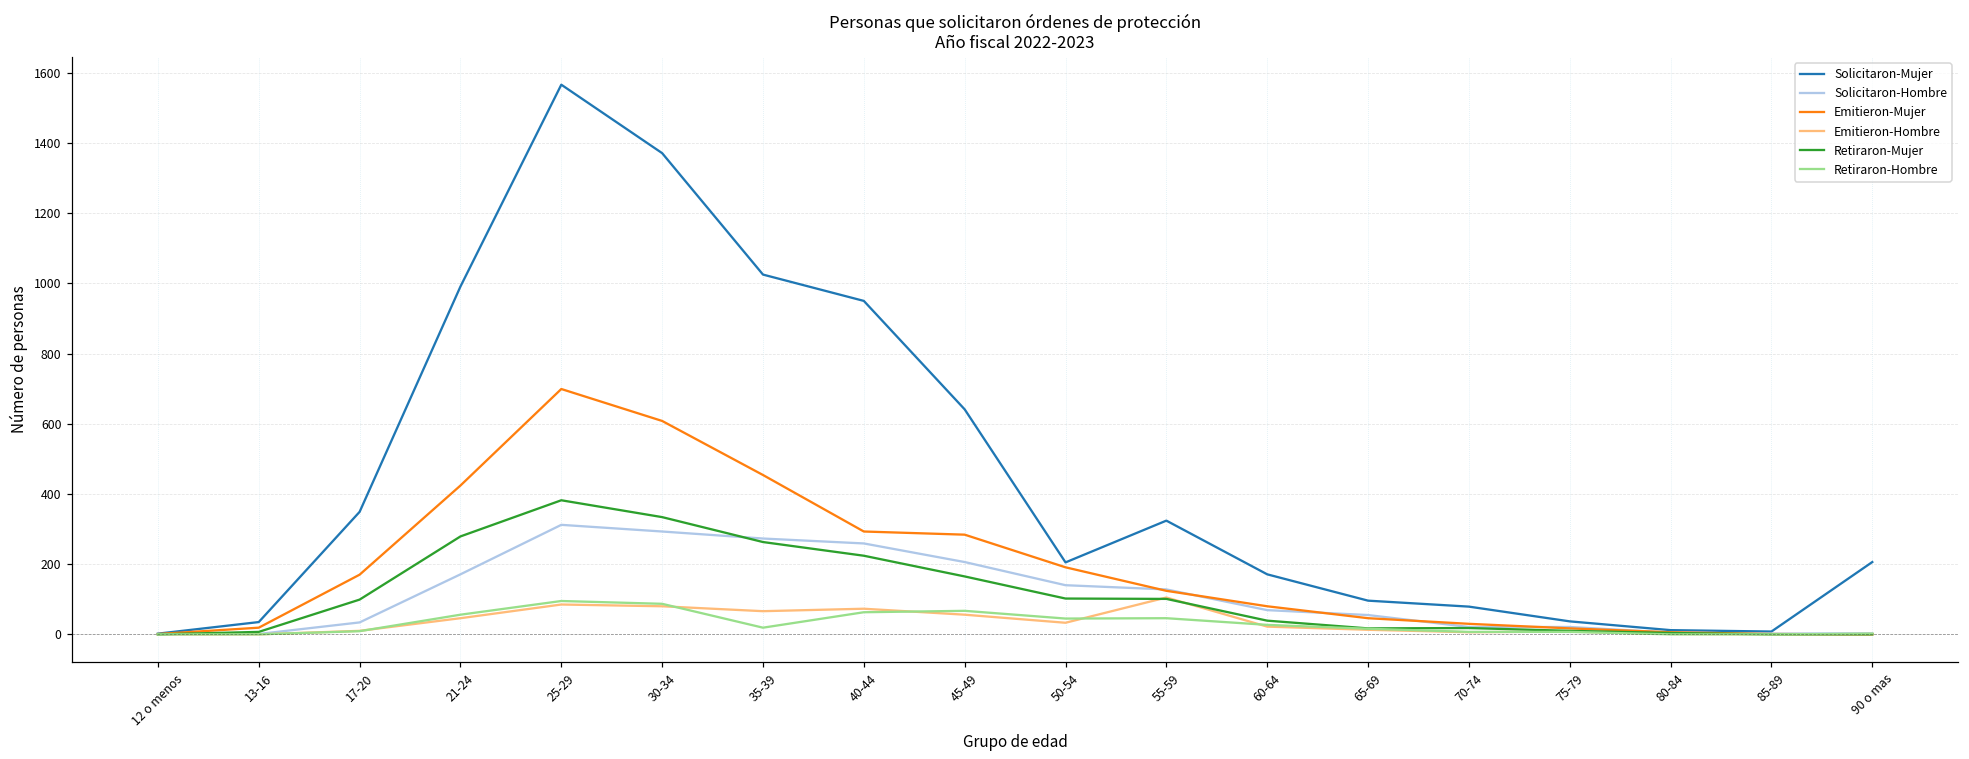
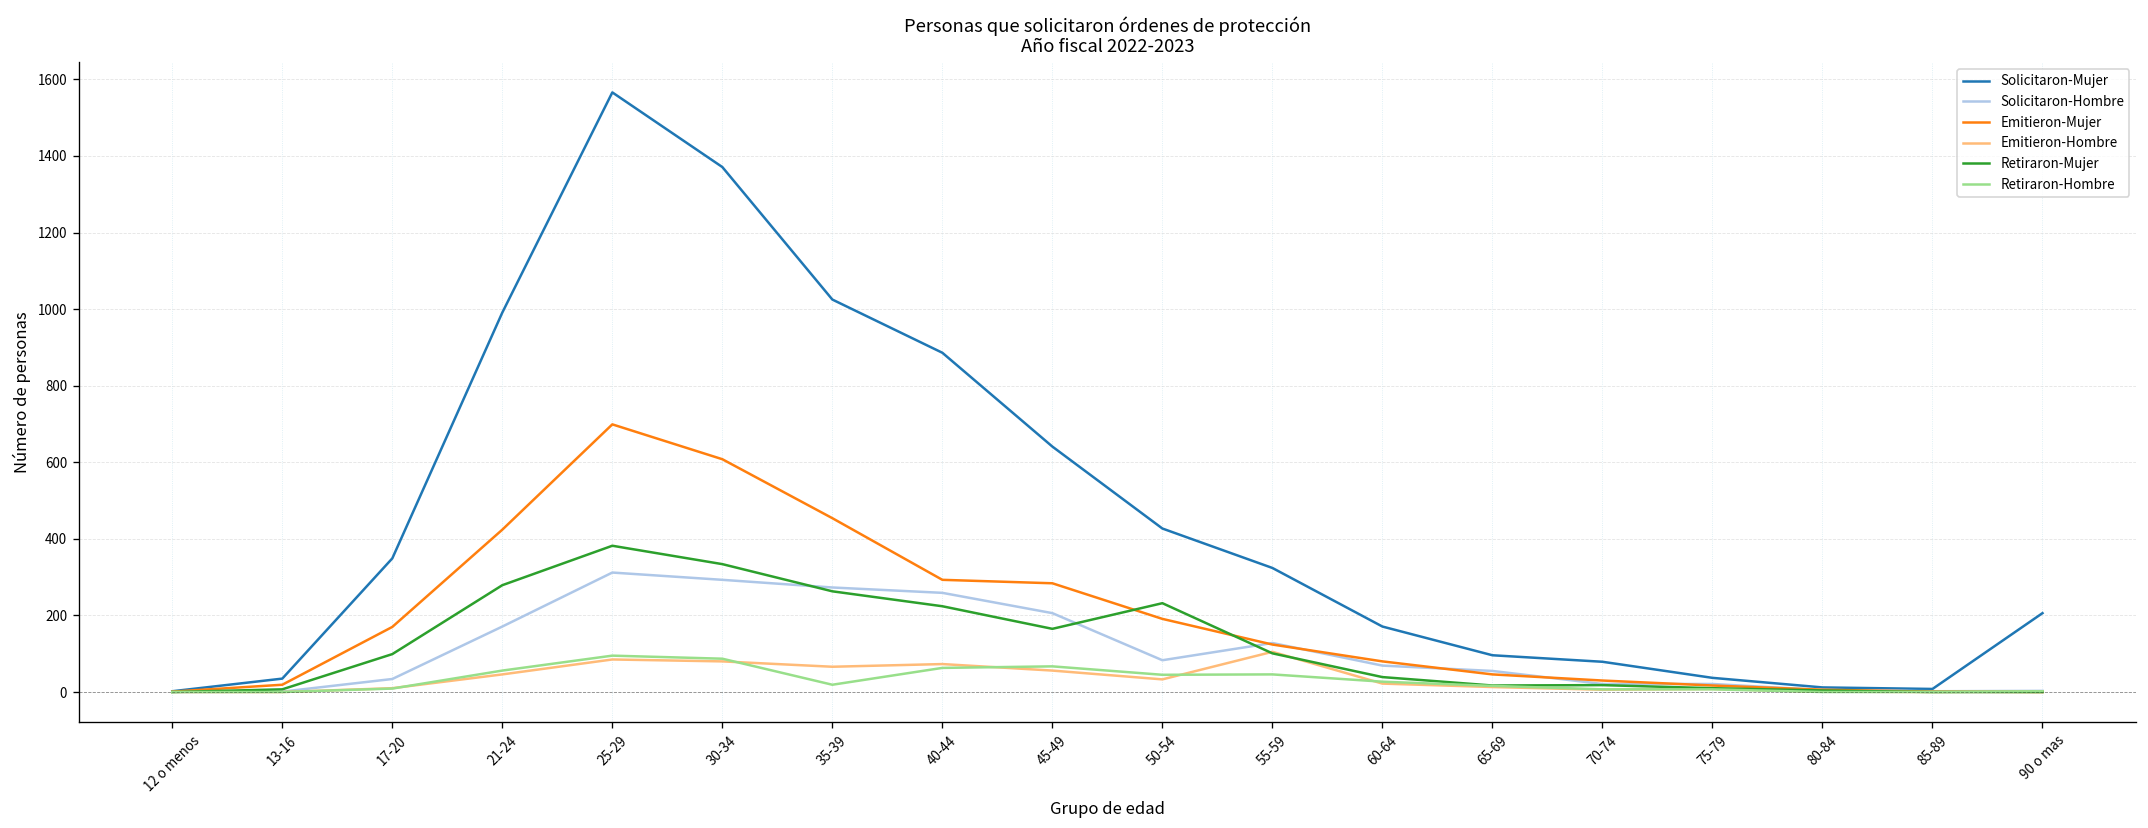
  {
    "Solicitaron-Mujer": {
      "13-16": 40,
      "17-20": 350,
      "21-24": 990,
      "25-29": 1570,
      "30-34": 1370,
      "35-39": 1030,
-     "40-44": 950,
+     "40-44": 890,
      "45-49": 640,
-     "50-54": 210,
+     "50-54": 430,
      "55-59": 320,
      "60-64": 170,
      "65-69": 100,
      "70-74": 80,
      "75-79": 40,
      "90 o mas": 210
    },
    "Solicitaron-Hombre": {
      "17-20": 30,
      "21-24": 170,
      "25-29": 310,
      "30-34": 290,
      "35-39": 270,
      "40-44": 260,
      "45-49": 210,
-     "50-54": 140,
+     "50-54": 80,
      "60-64": 70,
      "65-69": 60
    },
    "Emitieron-Mujer": {
      "13-16": 20,
      "17-20": 170,
      "21-24": 420,
      "25-29": 700,
      "30-34": 610,
      "35-39": 450,
      "40-44": 290,
      "45-49": 280,
      "50-54": 190,
      "60-64": 80,
      "65-69": 50,
      "70-74": 30
    },
    "Emitieron-Hombre": {
      "21-24": 50,
      "25-29": 90,
      "35-39": 70,
      "40-44": 70,
      "45-49": 60,
      "50-54": 30
    },
    "Retiraron-Mujer": {
      "17-20": 100,
      "21-24": 280,
      "25-29": 380,
      "30-34": 330,
      "35-39": 260,
      "40-44": 220,
      "45-49": 170,
-     "50-54": 100,
+     "50-54": 230,
      "60-64": 40
    },
    "Retiraron-Hombre": {
      "21-24": 60,
      "25-29": 100,
      "35-39": 20,
      "40-44": 60,
      "45-49": 70,
      "50-54": 50,
      "55-59": 50
    }
  }
